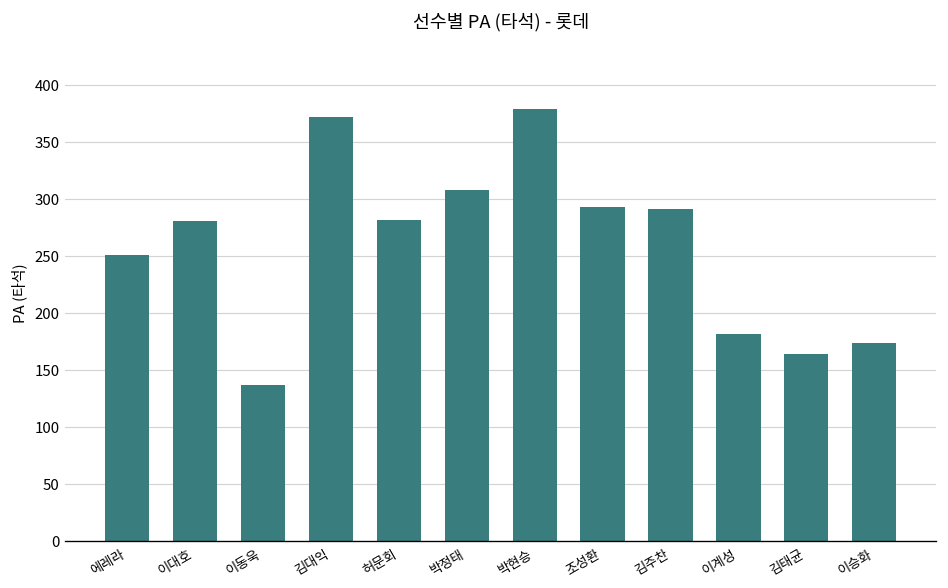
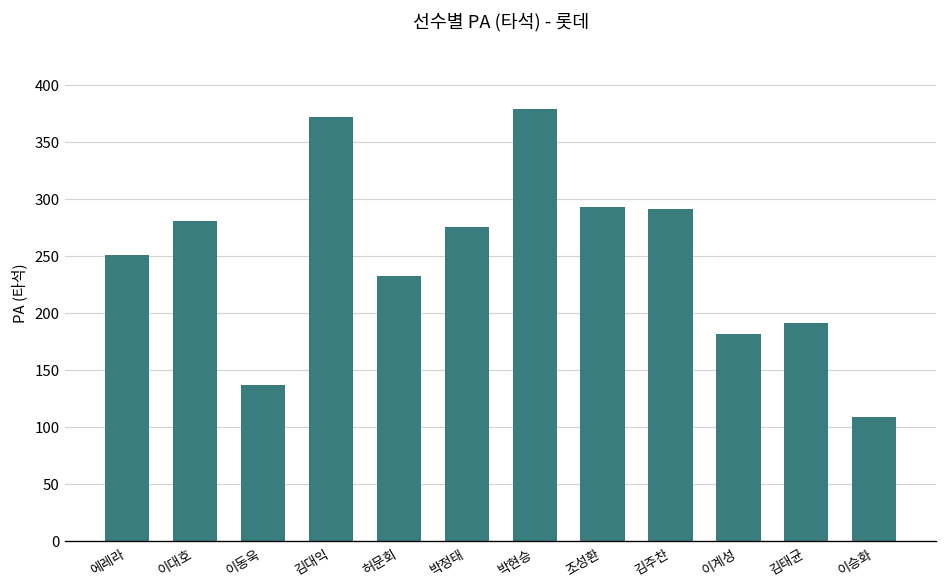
  {
    "에레라": 250,
    "이대호": 280,
    "이동욱": 140,
    "김대익": 370,
-   "허문회": 280,
-   "박정태": 310,
+   "허문회": 230,
+   "박정태": 280,
    "박현승": 380,
    "조성환": 290,
    "김주찬": 290,
    "이계성": 180,
-   "김태균": 160,
-   "이승화": 170
+   "김태균": 190,
+   "이승화": 110
  }
